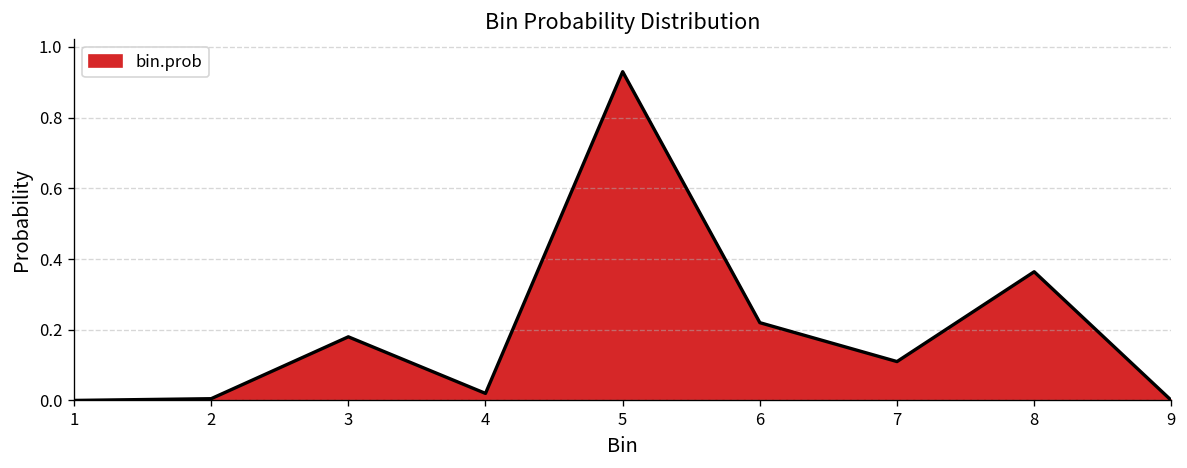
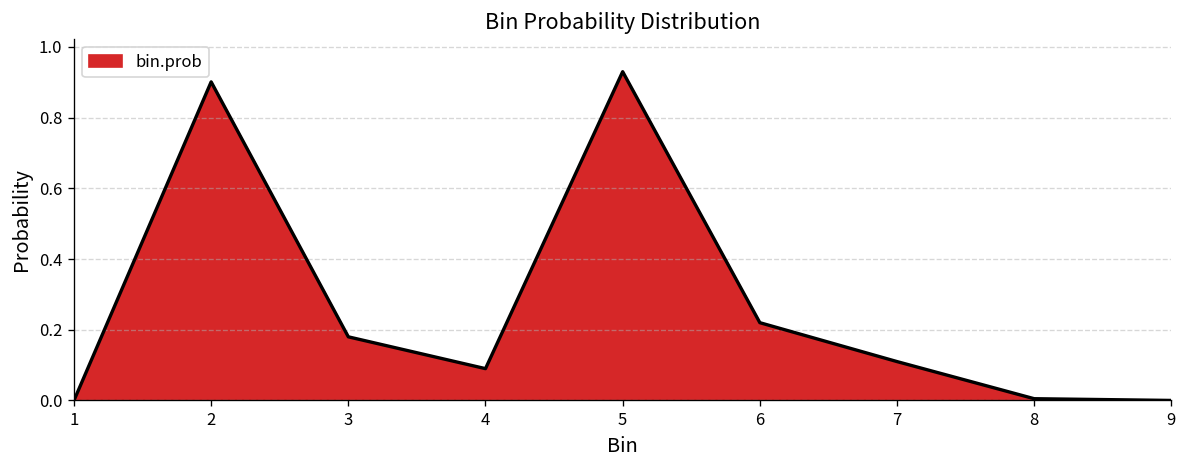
  {
    "1": 0.00,
-   "2": 0.01,
+   "2": 0.90,
    "3": 0.18,
-   "4": 0.02,
+   "4": 0.09,
    "5": 0.93,
    "6": 0.22,
    "7": 0.11,
-   "8": 0.36,
+   "8": 0.01,
    "9": 0.00
  }
